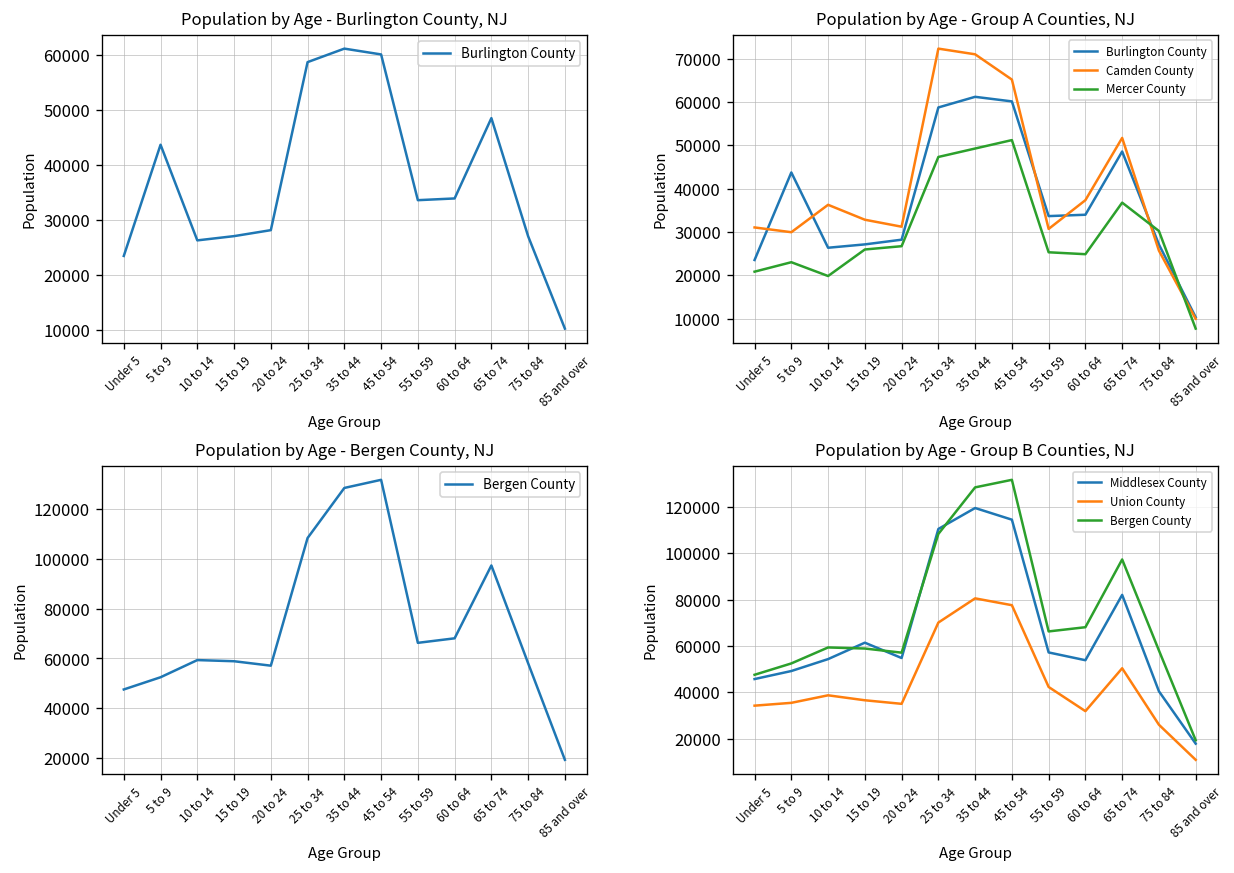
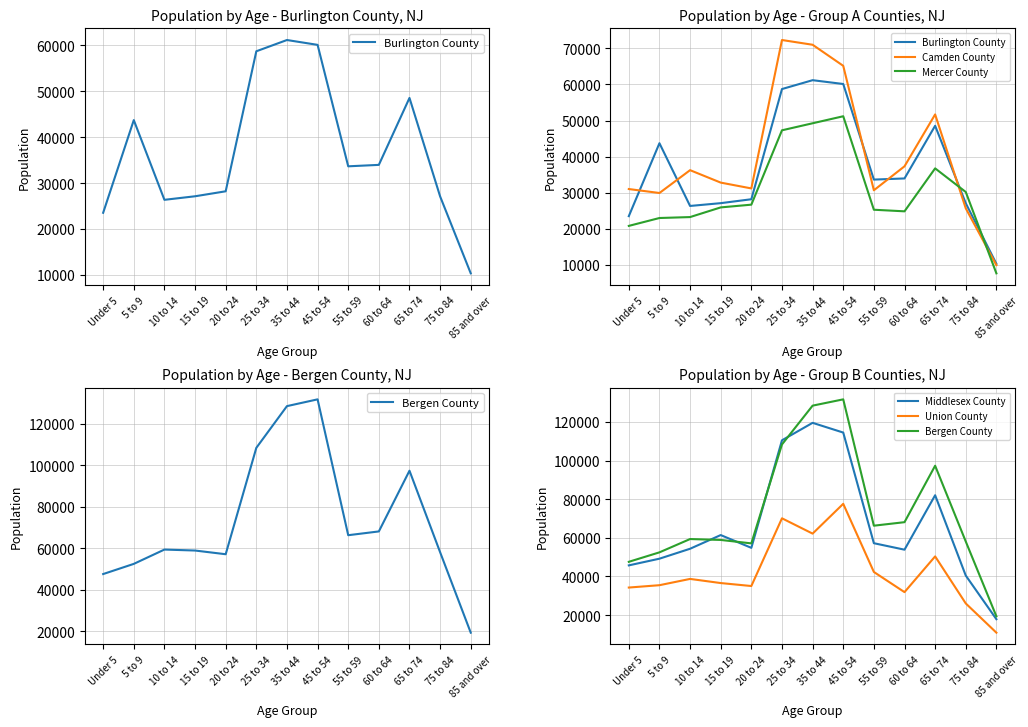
  {
    "Population by Age - Burlington County, NJ": {
      "Under 5": 24000,
      "5 to 9": 44000,
      "10 to 14": 26000,
      "15 to 19": 27000,
      "20 to 24": 28000,
      "25 to 34": 59000,
      "35 to 44": 61000,
      "45 to 54": 60000,
      "55 to 59": 34000,
      "60 to 64": 34000,
      "65 to 74": 49000,
      "75 to 84": 27000,
      "85 and over": 10000
    },
    "Population by Age - Group A Counties, NJ": {
      "Burlington County": {
        "Under 5": 24000,
        "5 to 9": 44000,
        "10 to 14": 26000,
        "15 to 19": 27000,
        "20 to 24": 28000,
        "25 to 34": 59000,
        "35 to 44": 61000,
        "45 to 54": 60000,
        "55 to 59": 34000,
        "60 to 64": 34000,
        "65 to 74": 49000,
        "75 to 84": 27000
      },
      "Camden County": {
        "Under 5": 31000,
        "5 to 9": 30000,
        "10 to 14": 36000,
        "15 to 19": 33000,
        "20 to 24": 31000,
        "25 to 34": 72000,
        "35 to 44": 71000,
        "45 to 54": 65000,
        "55 to 59": 31000,
        "60 to 64": 37000,
        "65 to 74": 52000,
        "75 to 84": 26000
      },
      "Mercer County": {
        "Under 5": 21000,
        "5 to 9": 23000,
-       "10 to 14": 20000,
+       "10 to 14": 23000,
        "15 to 19": 26000,
        "20 to 24": 27000,
        "25 to 34": 47000,
        "35 to 44": 49000,
        "45 to 54": 51000,
        "55 to 59": 25000,
        "60 to 64": 25000,
        "65 to 74": 37000,
        "75 to 84": 30000,
        "85 and over": 8000
      }
    },
    "Population by Age - Bergen County, NJ": {
      "Under 5": 48000,
      "5 to 9": 52000,
      "10 to 14": 59000,
      "15 to 19": 59000,
      "20 to 24": 57000,
      "25 to 34": 108000,
      "35 to 44": 128000,
      "45 to 54": 132000,
      "55 to 59": 66000,
      "60 to 64": 68000,
      "65 to 74": 97000,
      "75 to 84": 58000,
      "85 and over": 19000
    },
    "Population by Age - Group B Counties, NJ": {
      "Middlesex County": {
        "Under 5": 46000,
        "5 to 9": 49000,
        "10 to 14": 54000,
        "15 to 19": 61000,
        "20 to 24": 55000,
        "25 to 34": 110000,
        "35 to 44": 120000,
        "45 to 54": 114000,
        "55 to 59": 57000,
        "60 to 64": 54000,
        "65 to 74": 82000,
        "75 to 84": 40000,
        "85 and over": 18000
      },
      "Union County": {
        "Under 5": 34000,
        "5 to 9": 35000,
        "10 to 14": 39000,
        "15 to 19": 37000,
        "20 to 24": 35000,
        "25 to 34": 70000,
-       "35 to 44": 81000,
+       "35 to 44": 62000,
        "45 to 54": 78000,
        "55 to 59": 42000,
        "60 to 64": 32000,
        "65 to 74": 50000,
        "75 to 84": 26000,
        "85 and over": 11000
      },
      "Bergen County": {
        "Under 5": 48000,
        "5 to 9": 52000,
        "10 to 14": 59000,
        "15 to 19": 59000,
        "20 to 24": 57000,
        "25 to 34": 108000,
        "35 to 44": 128000,
        "45 to 54": 132000,
        "55 to 59": 66000,
        "60 to 64": 68000,
        "65 to 74": 97000,
        "75 to 84": 58000,
        "85 and over": 19000
      }
    }
  }
